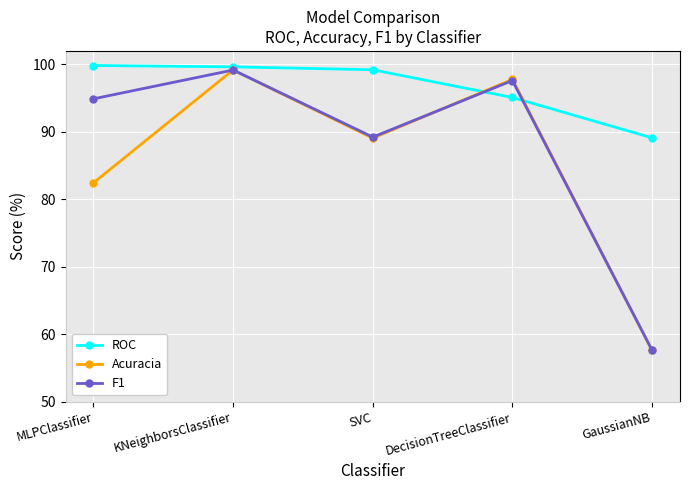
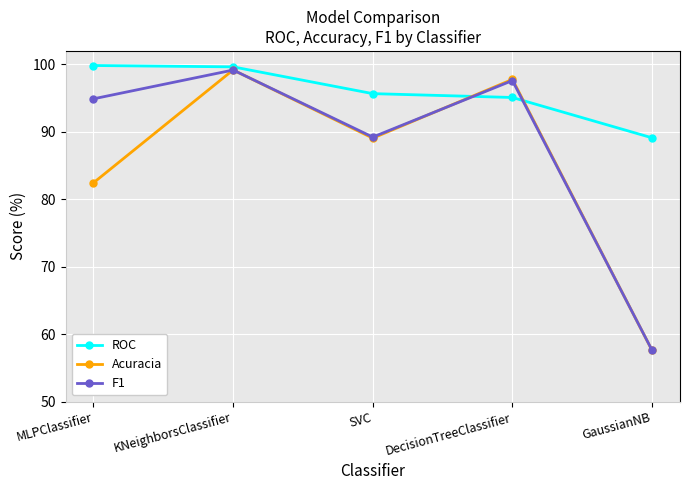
  {
    "ROC": {
      "MLPClassifier": 100,
      "KNeighborsClassifier": 100,
-     "SVC": 99,
+     "SVC": 96,
      "DecisionTreeClassifier": 95,
      "GaussianNB": 89
    },
    "Acuracia": {
      "MLPClassifier": 82
    },
    "F1": {
      "MLPClassifier": 95
    }
  }
